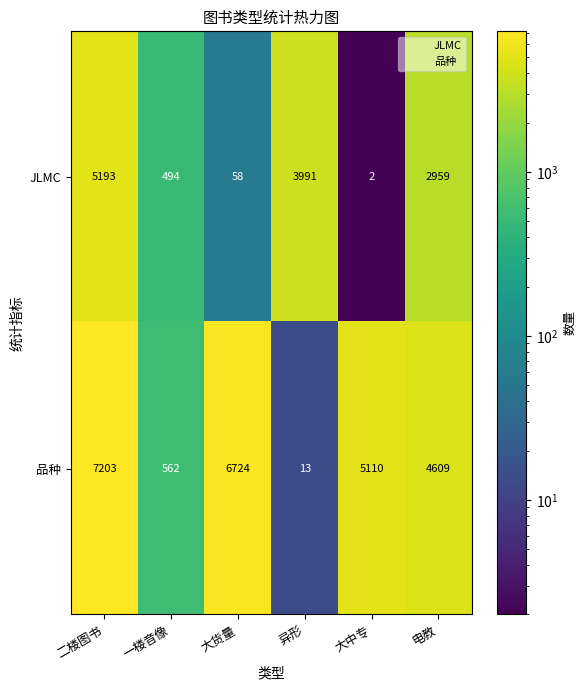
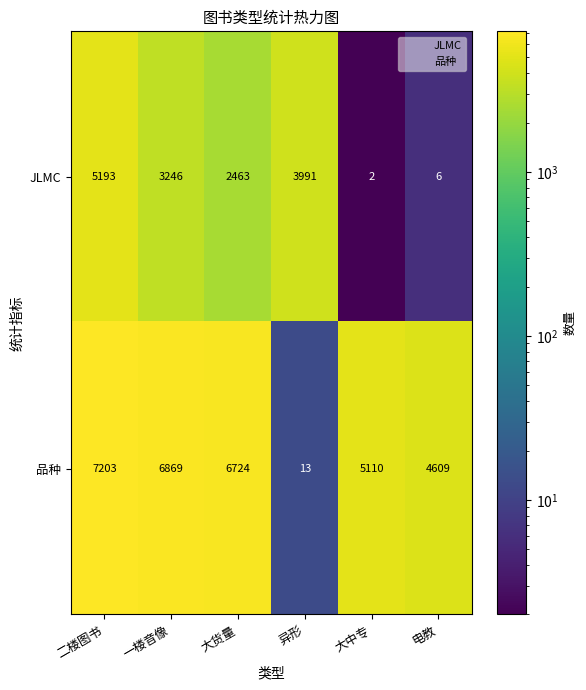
  {
    "JLMC": {
      "二楼图书": 5193,
-     "一楼音像": 494,
-     "大货量": 58,
+     "一楼音像": 3246,
+     "大货量": 2463,
      "异形": 3991,
      "大中专": 2,
-     "电教": 2959
+     "电教": 6
    },
    "品种": {
      "二楼图书": 7203,
-     "一楼音像": 562,
+     "一楼音像": 6869,
      "大货量": 6724,
      "异形": 13,
      "大中专": 5110,
      "电教": 4609
    }
  }
